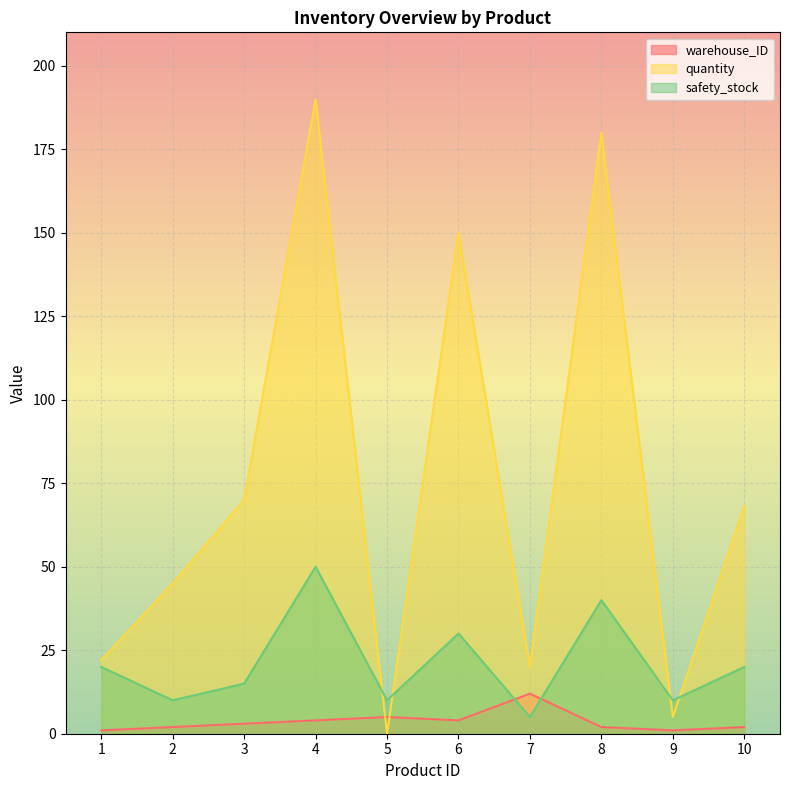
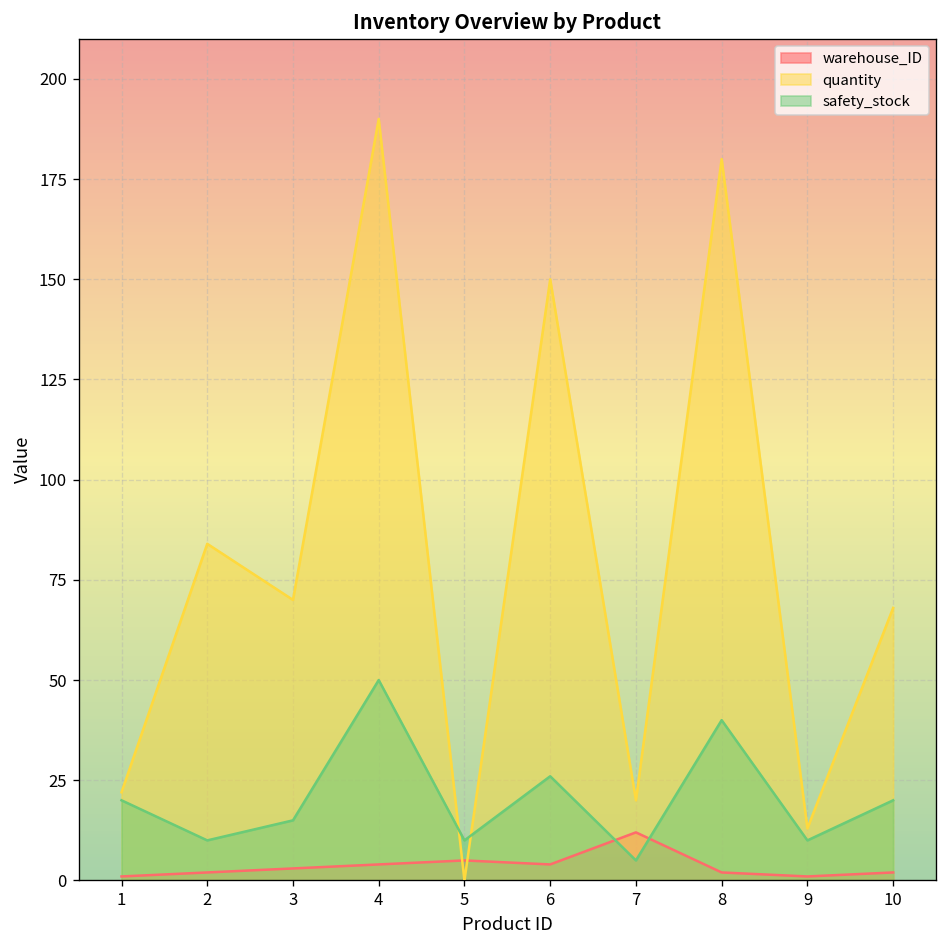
  {
    "warehouse_ID": {
      "1": 1,
      "2": 2,
      "3": 3,
      "4": 4,
      "5": 5,
      "6": 4,
      "7": 12,
      "8": 2,
      "9": 1,
      "10": 2
    },
    "quantity": {
      "1": 22,
-     "2": 45,
+     "2": 84,
      "3": 70,
      "4": 190,
      "5": 0,
      "6": 150,
      "7": 20,
      "8": 180,
-     "9": 5,
+     "9": 13,
      "10": 68
    },
    "safety_stock": {
      "1": 20,
      "2": 10,
      "3": 15,
      "4": 50,
      "5": 10,
-     "6": 30,
+     "6": 26,
      "7": 5,
      "8": 40,
      "9": 10,
      "10": 20
    }
  }
